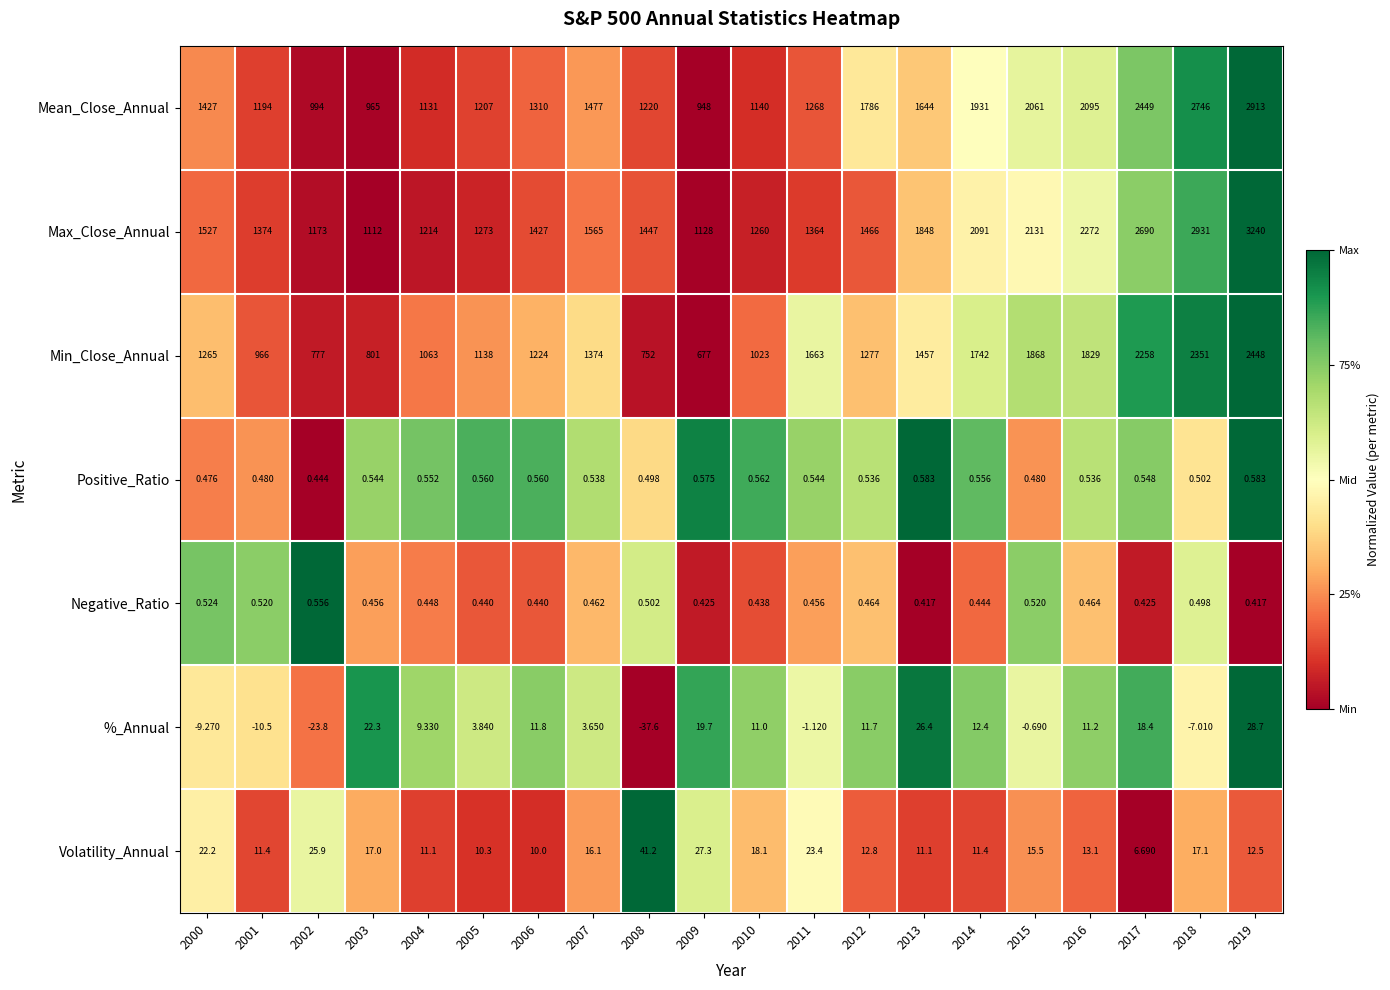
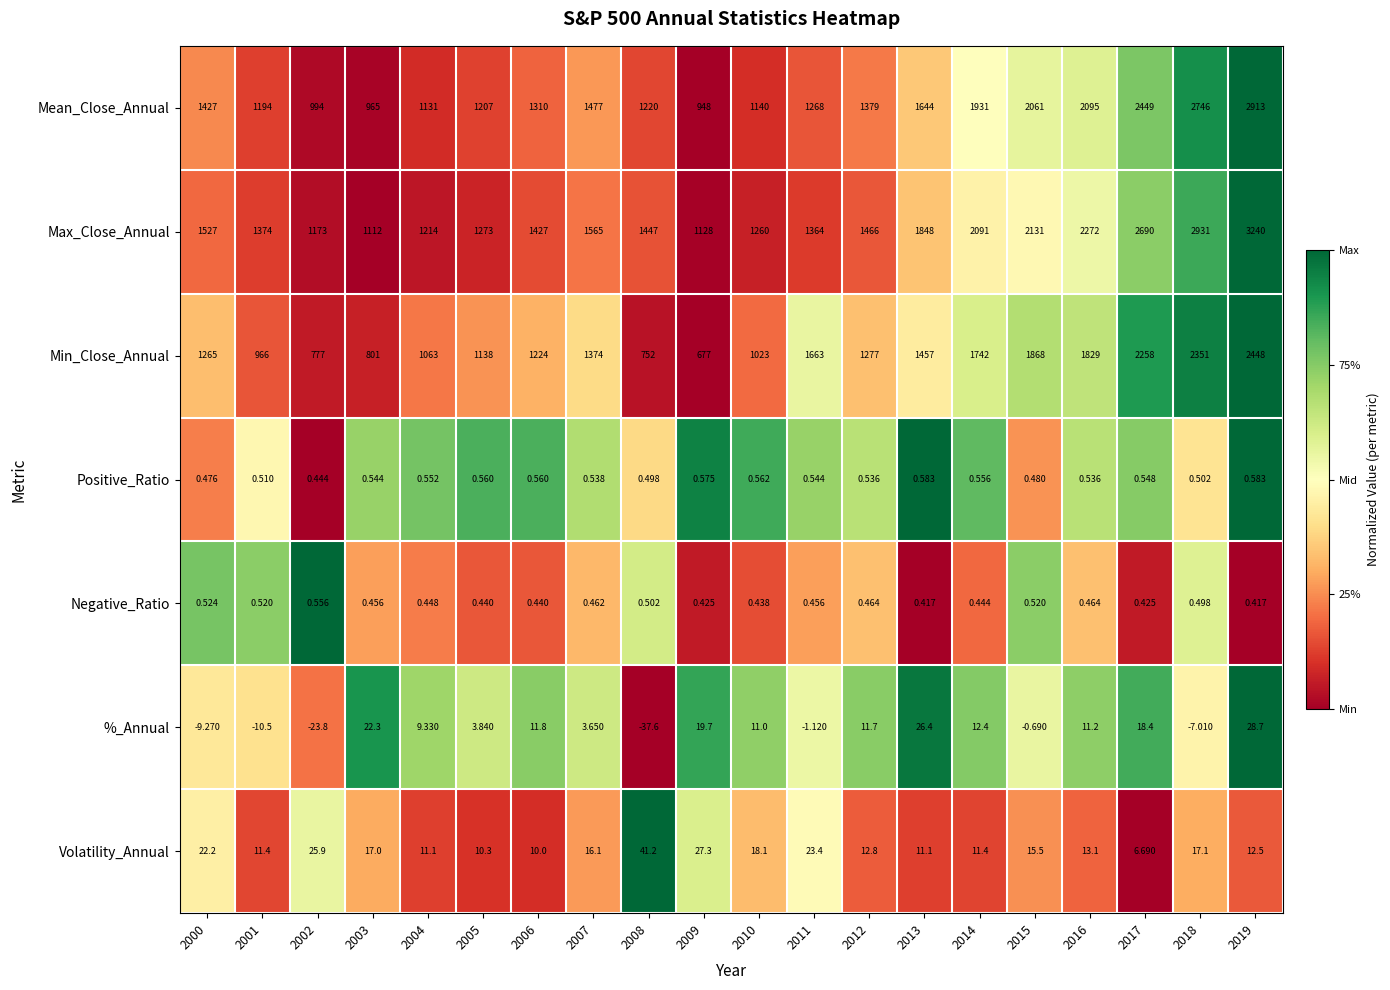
  {
    "Mean_Close_Annual": {
      "2000": 1427,
      "2001": 1194,
      "2002": 994,
      "2003": 965,
      "2004": 1131,
      "2005": 1207,
      "2006": 1310,
      "2007": 1477,
      "2008": 1220,
      "2009": 948,
      "2010": 1140,
      "2011": 1268,
-     "2012": 1786,
+     "2012": 1379,
      "2013": 1644,
      "2014": 1931,
      "2015": 2061,
      "2016": 2095,
      "2017": 2449,
      "2018": 2746,
      "2019": 2913
    },
    "Max_Close_Annual": {
      "2000": 1527,
      "2001": 1374,
      "2002": 1173,
      "2003": 1112,
      "2004": 1214,
      "2005": 1273,
      "2006": 1427,
      "2007": 1565,
      "2008": 1447,
      "2009": 1128,
      "2010": 1260,
      "2011": 1364,
      "2012": 1466,
      "2013": 1848,
      "2014": 2091,
      "2015": 2131,
      "2016": 2272,
      "2017": 2690,
      "2018": 2931,
      "2019": 3240
    },
    "Min_Close_Annual": {
      "2000": 1265,
      "2001": 966,
      "2002": 777,
      "2003": 801,
      "2004": 1063,
      "2005": 1138,
      "2006": 1224,
      "2007": 1374,
      "2008": 752,
      "2009": 677,
      "2010": 1023,
      "2011": 1663,
      "2012": 1277,
      "2013": 1457,
      "2014": 1742,
      "2015": 1868,
      "2016": 1829,
      "2017": 2258,
      "2018": 2351,
      "2019": 2448
    },
    "Positive_Ratio": {
      "2000": 0.476,
-     "2001": 0.480,
+     "2001": 0.510,
      "2002": 0.444,
      "2003": 0.544,
      "2004": 0.552,
      "2005": 0.560,
      "2006": 0.560,
      "2007": 0.538,
      "2008": 0.498,
      "2009": 0.575,
      "2010": 0.562,
      "2011": 0.544,
      "2012": 0.536,
      "2013": 0.583,
      "2014": 0.556,
      "2015": 0.480,
      "2016": 0.536,
      "2017": 0.548,
      "2018": 0.502,
      "2019": 0.583
    },
    "Negative_Ratio": {
      "2000": 0.524,
      "2001": 0.520,
      "2002": 0.556,
      "2003": 0.456,
      "2004": 0.448,
      "2005": 0.440,
      "2006": 0.440,
      "2007": 0.462,
      "2008": 0.502,
      "2009": 0.425,
      "2010": 0.438,
      "2011": 0.456,
      "2012": 0.464,
      "2013": 0.417,
      "2014": 0.444,
      "2015": 0.520,
      "2016": 0.464,
      "2017": 0.425,
      "2018": 0.498,
      "2019": 0.417
    },
    "%_Annual": {
      "2000": -9.270,
      "2001": -10.5,
      "2002": -23.8,
      "2003": 22.3,
      "2004": 9.330,
      "2005": 3.840,
      "2006": 11.8,
      "2007": 3.650,
      "2008": -37.6,
      "2009": 19.7,
      "2010": 11.0,
      "2011": -1.120,
      "2012": 11.7,
      "2013": 26.4,
      "2014": 12.4,
      "2015": -0.690,
      "2016": 11.2,
      "2017": 18.4,
      "2018": -7.010,
      "2019": 28.7
    },
    "Volatility_Annual": {
      "2000": 22.2,
      "2001": 11.4,
      "2002": 25.9,
      "2003": 17.0,
      "2004": 11.1,
      "2005": 10.3,
      "2006": 10.0,
      "2007": 16.1,
      "2008": 41.2,
      "2009": 27.3,
      "2010": 18.1,
      "2011": 23.4,
      "2012": 12.8,
      "2013": 11.1,
      "2014": 11.4,
      "2015": 15.5,
      "2016": 13.1,
      "2017": 6.690,
      "2018": 17.1,
      "2019": 12.5
    }
  }
